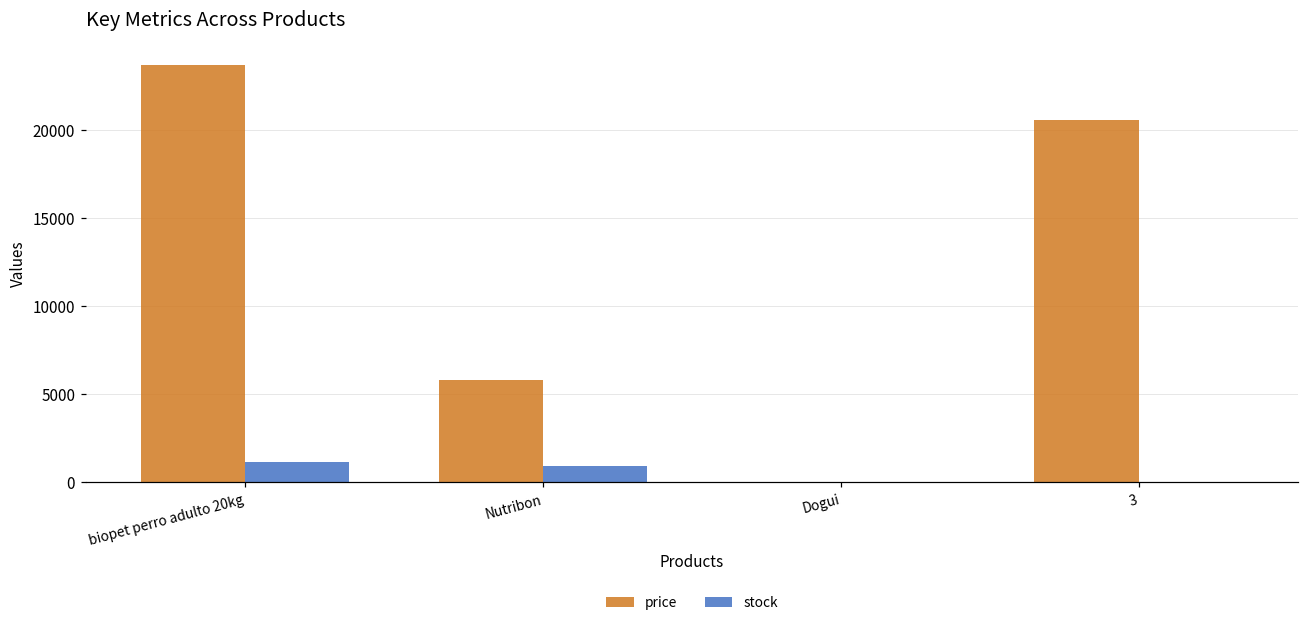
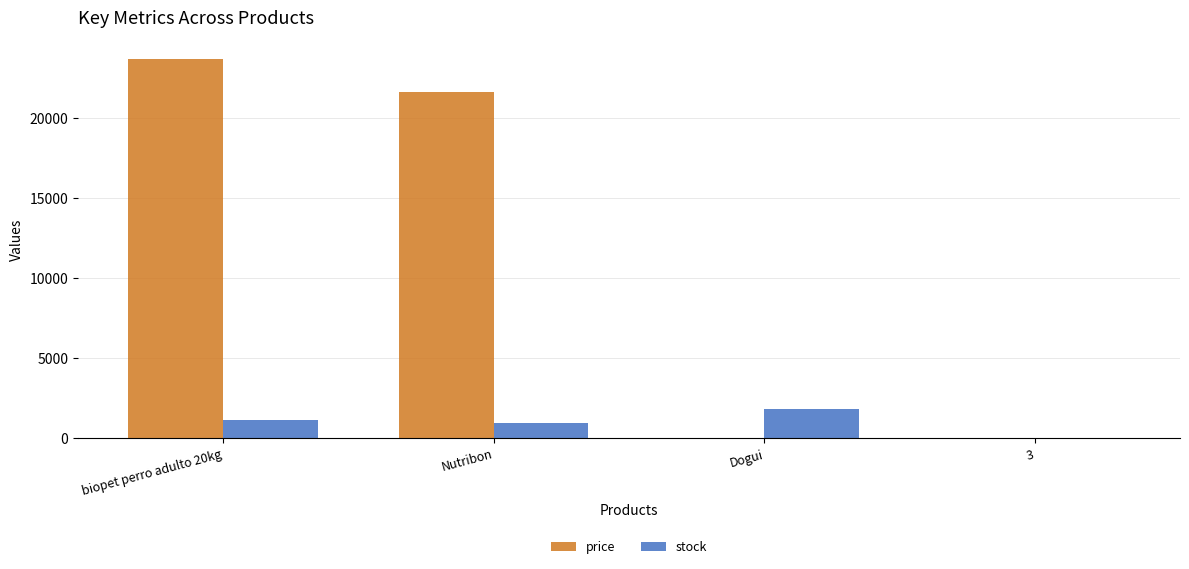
  {
    "price": {
      "biopet perro adulto 20kg": 23700,
-     "Nutribon": 5800,
-     "3": 20600
+     "Nutribon": 21700,
+     "3": 0
    },
    "stock": {
      "biopet perro adulto 20kg": 1100,
      "Nutribon": 900,
-     "Dogui": 0
+     "Dogui": 1800
    }
  }
